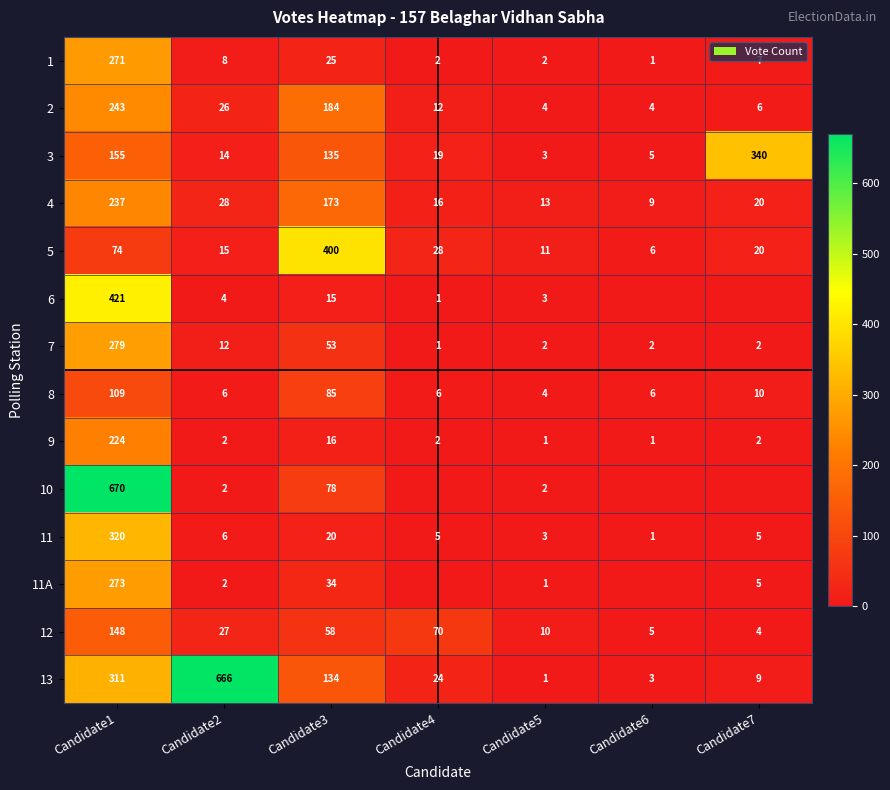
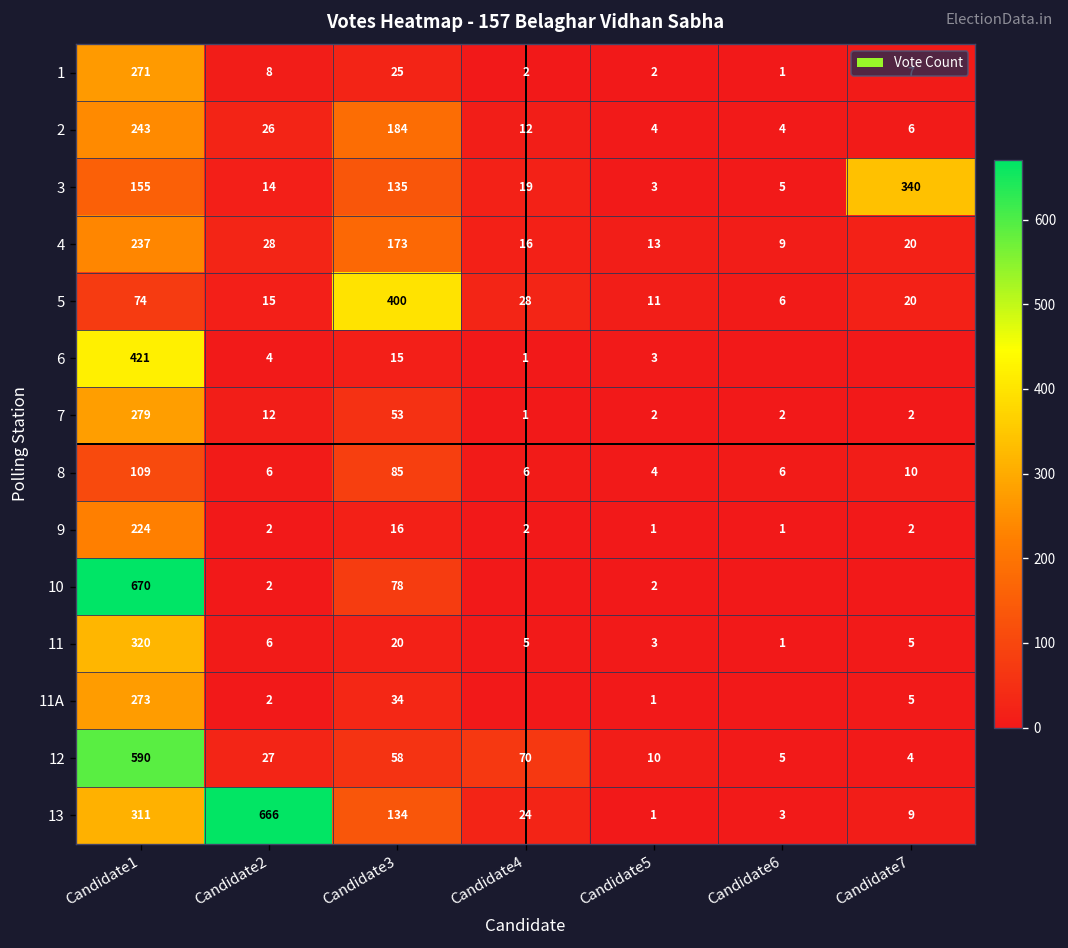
  {
    "1": {
      "Candidate1": 271,
      "Candidate2": 8,
      "Candidate3": 25,
      "Candidate4": 2,
      "Candidate5": 2,
      "Candidate6": 1
    },
    "2": {
      "Candidate1": 243,
      "Candidate2": 26,
      "Candidate3": 184,
      "Candidate4": 12,
      "Candidate5": 4,
      "Candidate6": 4,
      "Candidate7": 6
    },
    "3": {
      "Candidate1": 155,
      "Candidate2": 14,
      "Candidate3": 135,
      "Candidate4": 19,
      "Candidate5": 3,
      "Candidate6": 5,
      "Candidate7": 340
    },
    "4": {
      "Candidate1": 237,
      "Candidate2": 28,
      "Candidate3": 173,
      "Candidate4": 16,
      "Candidate5": 13,
      "Candidate6": 9,
      "Candidate7": 20
    },
    "5": {
      "Candidate1": 74,
      "Candidate2": 15,
      "Candidate3": 400,
      "Candidate4": 28,
      "Candidate5": 11,
      "Candidate6": 6,
      "Candidate7": 20
    },
    "6": {
      "Candidate1": 421,
      "Candidate2": 4,
      "Candidate3": 15,
      "Candidate4": 1,
      "Candidate5": 3
    },
    "7": {
      "Candidate1": 279,
      "Candidate2": 12,
      "Candidate3": 53,
      "Candidate4": 1,
      "Candidate5": 2,
      "Candidate6": 2,
      "Candidate7": 2
    },
    "8": {
      "Candidate1": 109,
      "Candidate2": 6,
      "Candidate3": 85,
      "Candidate4": 6,
      "Candidate5": 4,
      "Candidate6": 6,
      "Candidate7": 10
    },
    "9": {
      "Candidate1": 224,
      "Candidate2": 2,
      "Candidate3": 16,
      "Candidate4": 2,
      "Candidate5": 1,
      "Candidate6": 1,
      "Candidate7": 2
    },
    "10": {
      "Candidate1": 670,
      "Candidate2": 2,
      "Candidate3": 78,
      "Candidate5": 2
    },
    "11": {
      "Candidate1": 320,
      "Candidate2": 6,
      "Candidate3": 20,
      "Candidate4": 5,
      "Candidate5": 3,
      "Candidate6": 1,
      "Candidate7": 5
    },
    "11A": {
      "Candidate1": 273,
      "Candidate2": 2,
      "Candidate3": 34,
      "Candidate5": 1,
      "Candidate7": 5
    },
    "12": {
-     "Candidate1": 148,
+     "Candidate1": 590,
      "Candidate2": 27,
      "Candidate3": 58,
      "Candidate4": 70,
      "Candidate5": 10,
      "Candidate6": 5,
      "Candidate7": 4
    },
    "13": {
      "Candidate1": 311,
      "Candidate2": 666,
      "Candidate3": 134,
      "Candidate4": 24,
      "Candidate5": 1,
      "Candidate6": 3,
      "Candidate7": 9
    }
  }
